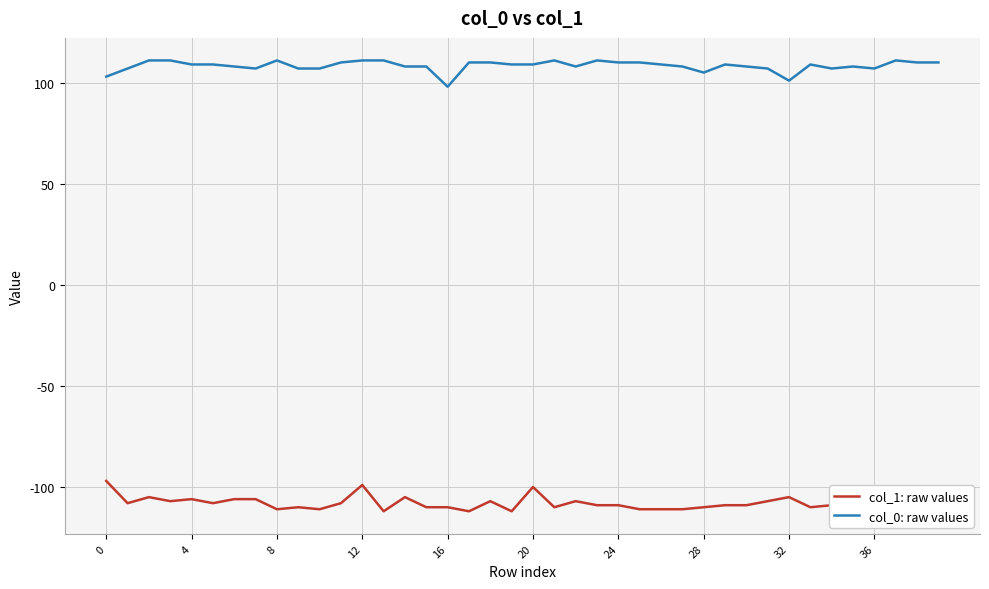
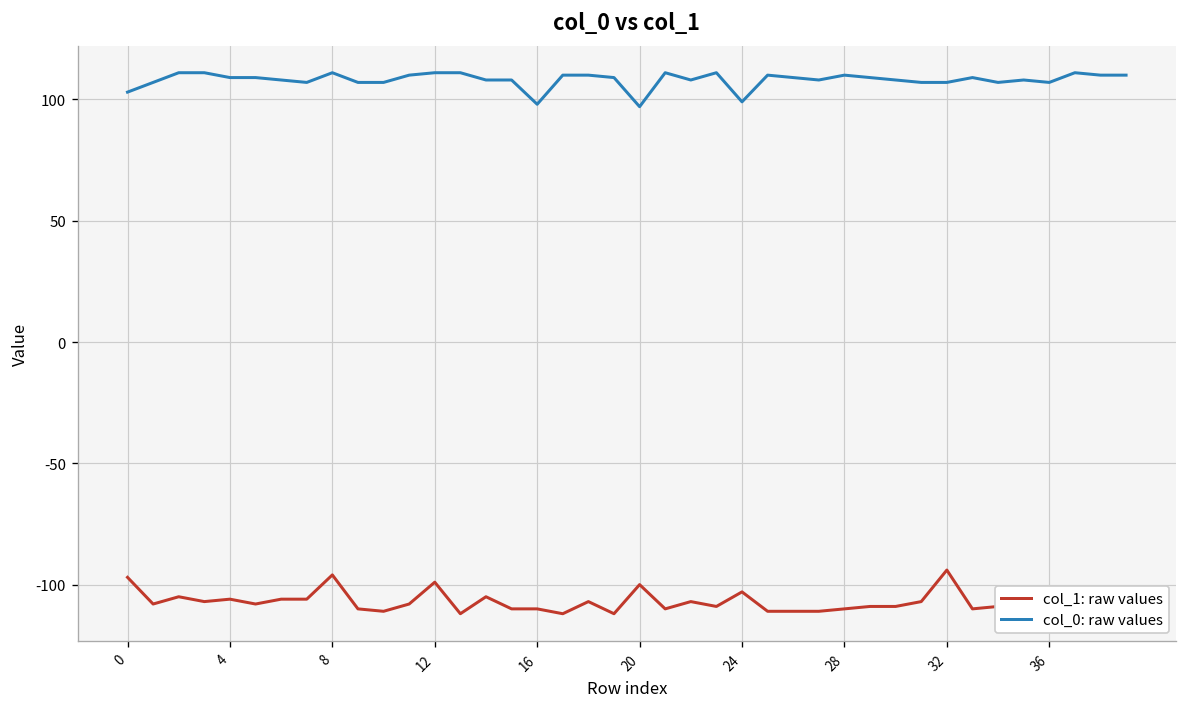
  {
    "col_1: raw values": {
      "0": -97,
      "4": -106,
-     "8": -111,
+     "8": -96,
      "12": -99,
      "16": -110,
      "20": -100,
-     "24": -109,
+     "24": -103,
      "28": -110,
-     "32": -105
+     "32": -94
    },
    "col_0: raw values": {
      "0": 103,
      "4": 109,
      "8": 111,
      "12": 111,
      "16": 98,
-     "20": 109,
-     "24": 110,
-     "28": 105,
-     "32": 101,
+     "20": 97,
+     "24": 99,
+     "28": 110,
+     "32": 107,
      "36": 107
    }
  }
